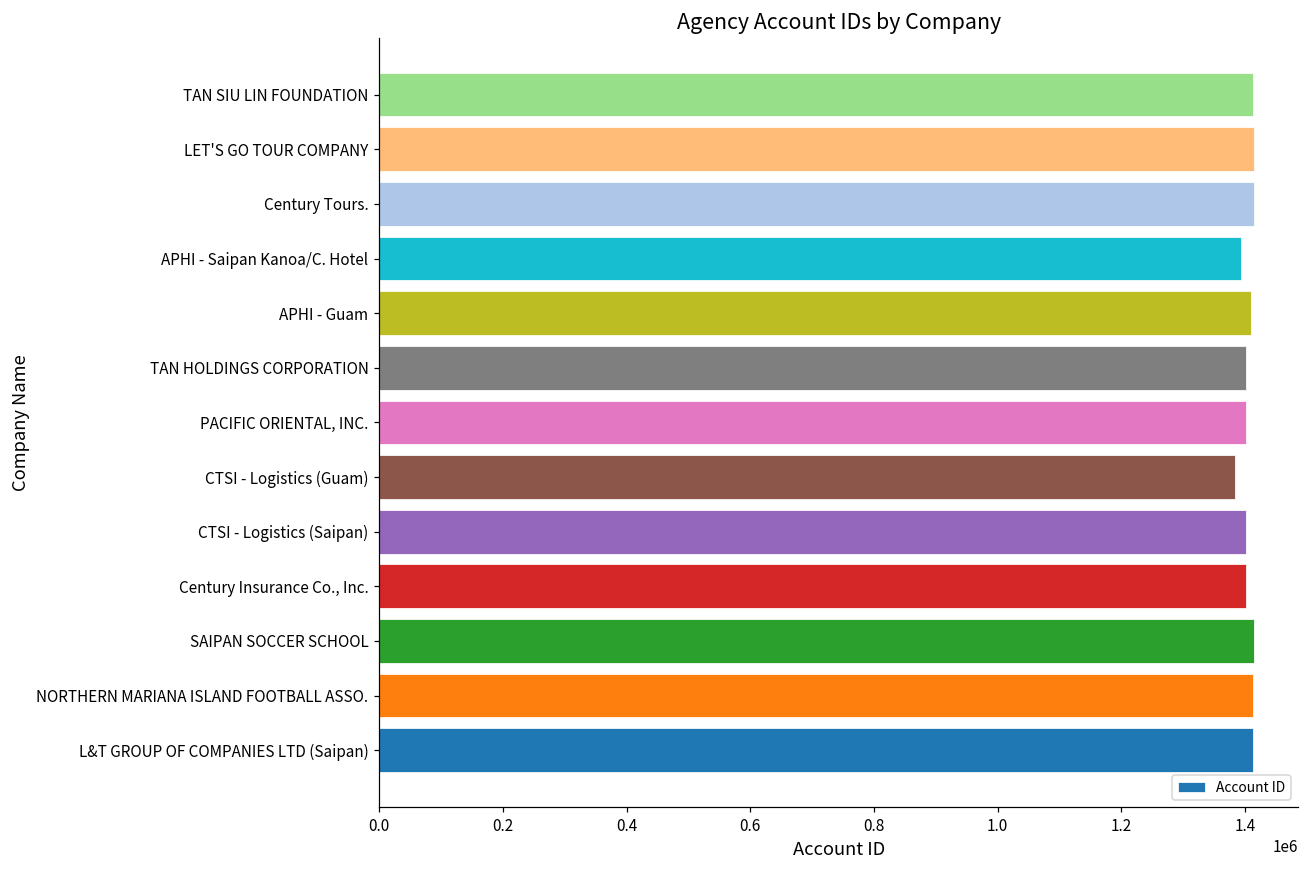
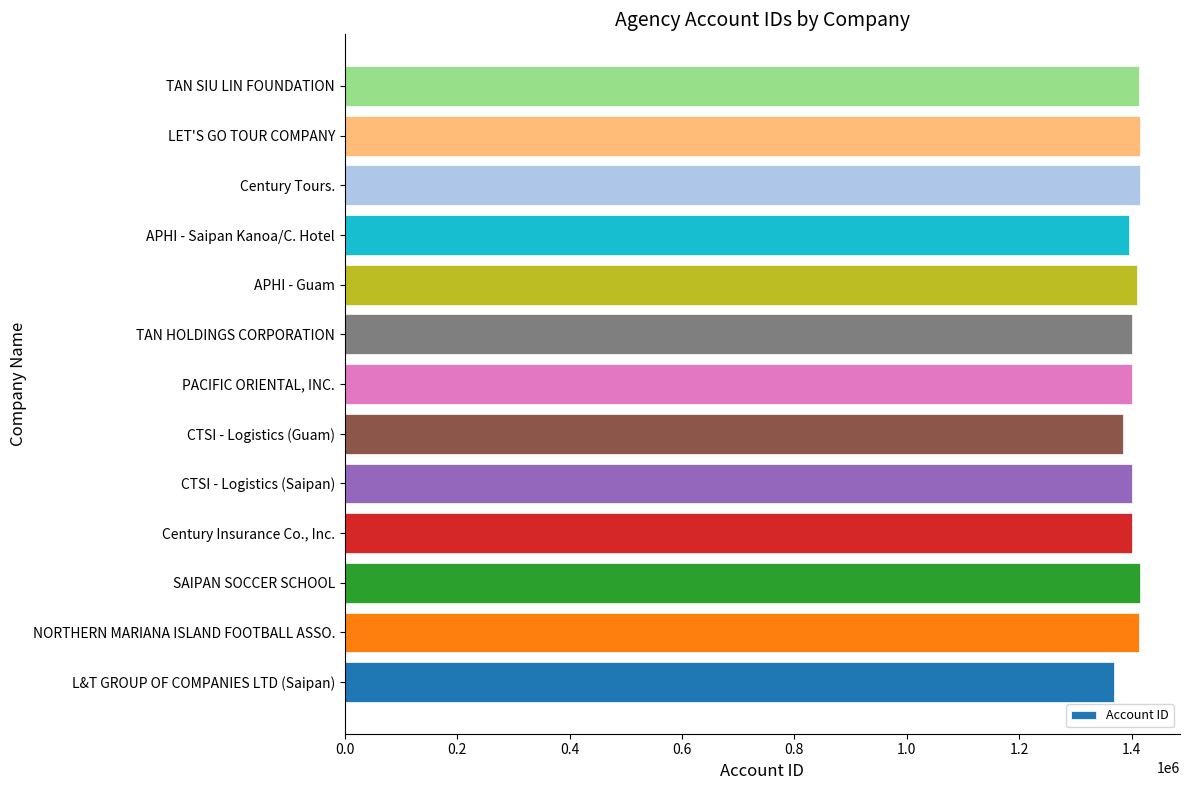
  {
    "TAN SIU LIN FOUNDATION": 1410000,
    "LET'S GO TOUR COMPANY": 1420000,
    "Century Tours.": 1410000,
    "APHI - Saipan Kanoa/C. Hotel": 1390000,
    "APHI - Guam": 1410000,
    "TAN HOLDINGS CORPORATION": 1400000,
    "PACIFIC ORIENTAL, INC.": 1400000,
    "CTSI - Logistics (Guam)": 1380000,
    "CTSI - Logistics (Saipan)": 1400000,
    "Century Insurance Co., Inc.": 1400000,
    "SAIPAN SOCCER SCHOOL": 1410000,
    "NORTHERN MARIANA ISLAND FOOTBALL ASSO.": 1410000,
-   "L&T GROUP OF COMPANIES LTD (Saipan)": 1410000
+   "L&T GROUP OF COMPANIES LTD (Saipan)": 1370000
  }
